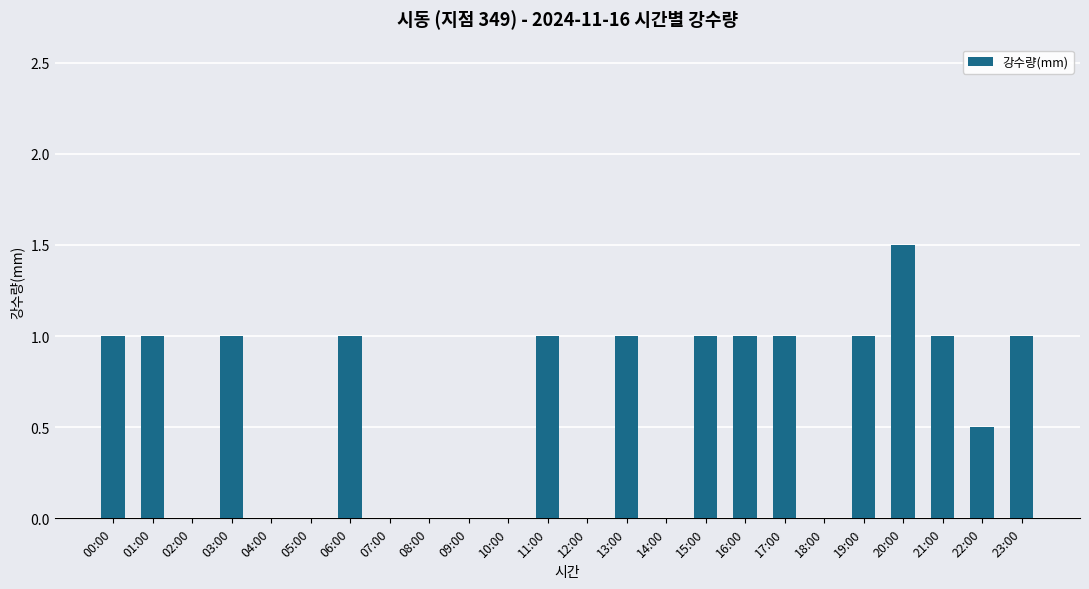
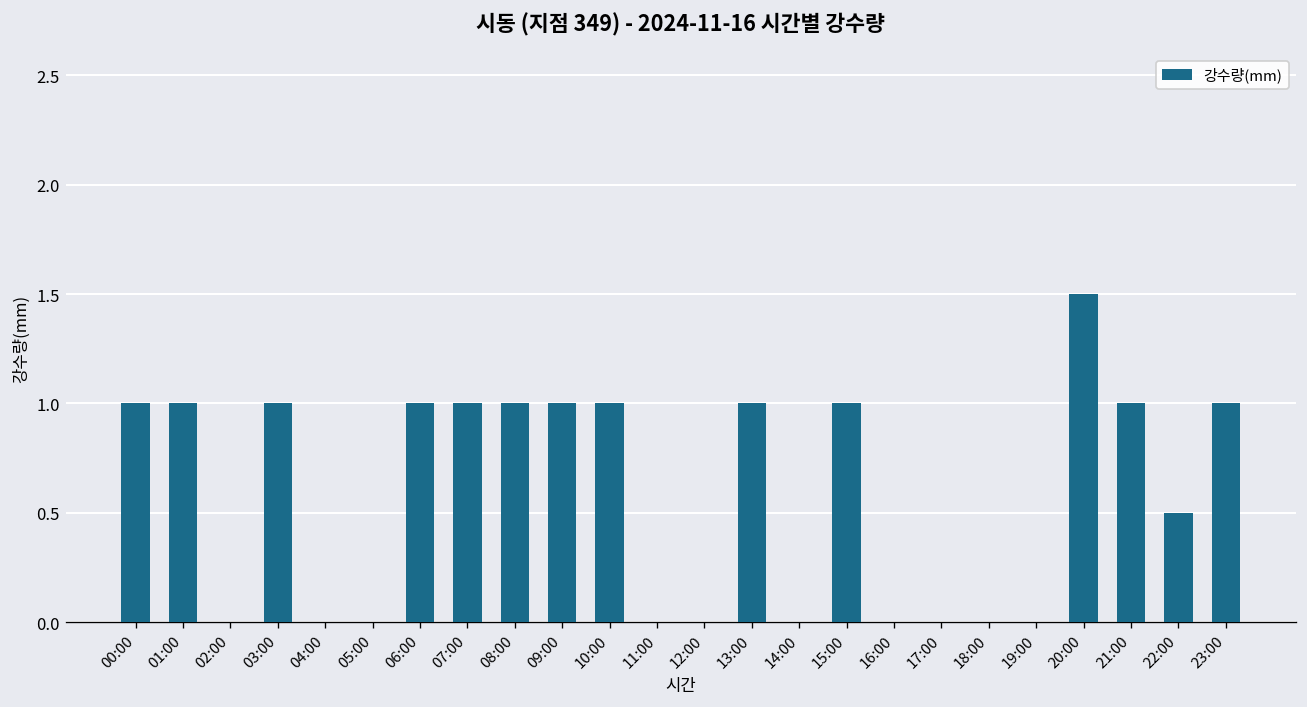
  {
    "00:00": 1,
    "01:00": 1,
    "02:00": 0,
    "03:00": 1,
    "04:00": 0,
    "05:00": 0,
    "06:00": 1,
-   "07:00": 0,
-   "08:00": 0,
-   "09:00": 0,
-   "10:00": 0,
-   "11:00": 1,
+   "07:00": 1,
+   "08:00": 1,
+   "09:00": 1,
+   "10:00": 1,
+   "11:00": 0,
    "12:00": 0,
    "13:00": 1,
    "14:00": 0,
    "15:00": 1,
-   "16:00": 1,
-   "17:00": 1,
+   "16:00": 0,
+   "17:00": 0,
    "18:00": 0,
-   "19:00": 1,
+   "19:00": 0,
    "20:00": 1.50,
    "21:00": 1,
    "22:00": 0.50,
    "23:00": 1
  }
